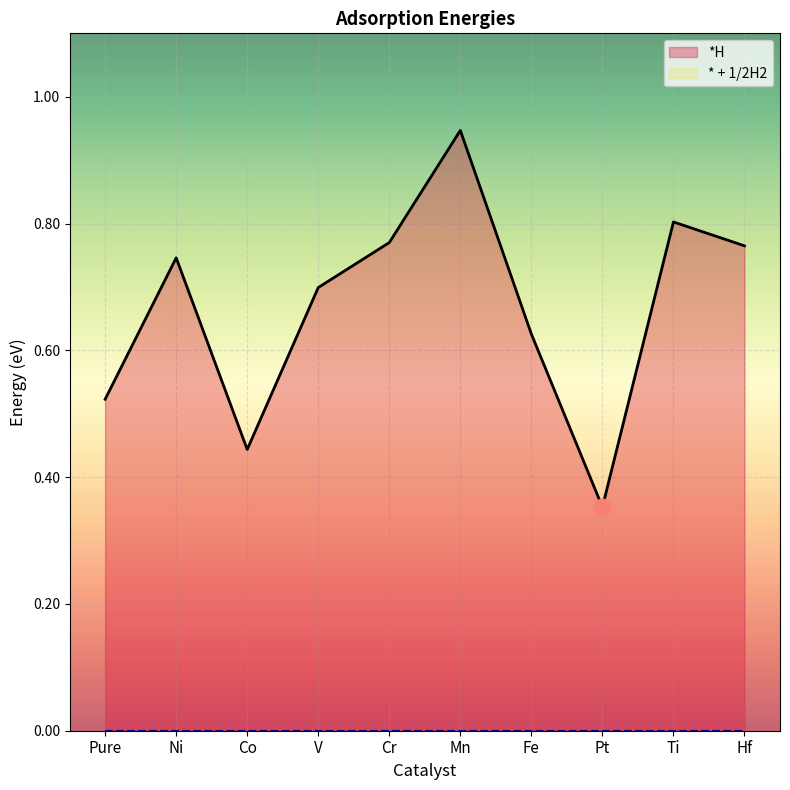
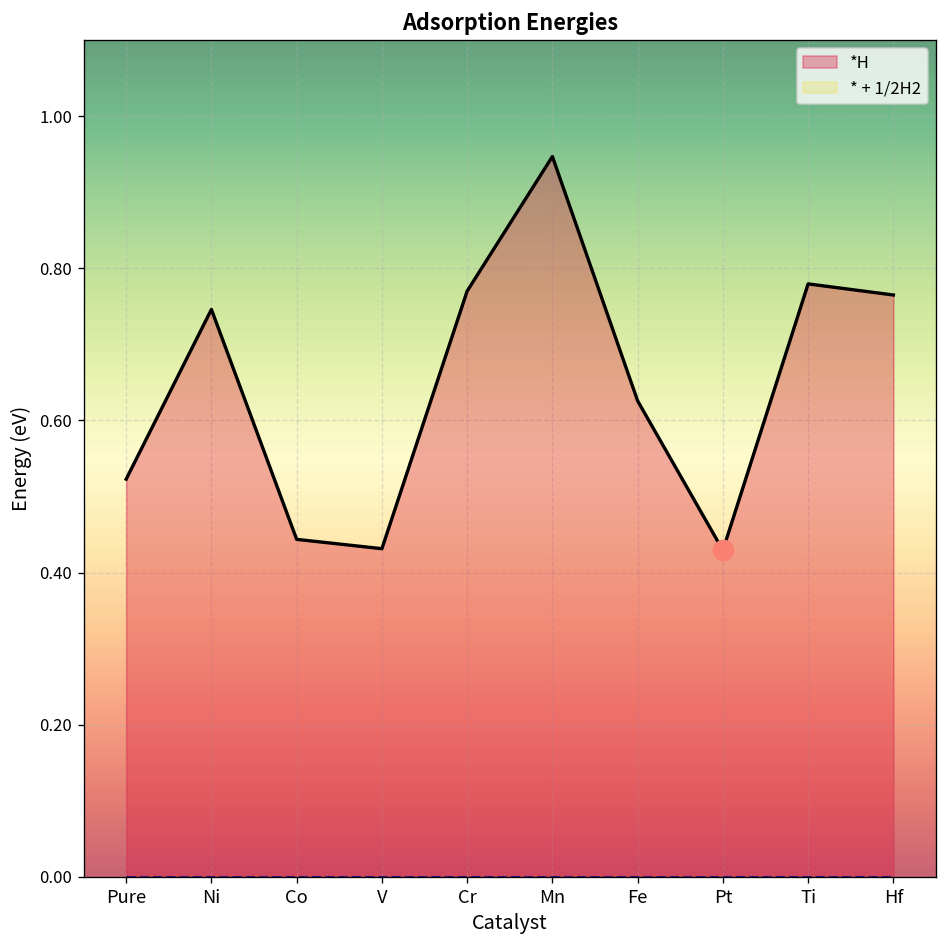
  {
    "*H": {
      "Pure": 0.52,
      "Ni": 0.75,
      "Co": 0.44,
-     "V": 0.70,
+     "V": 0.43,
      "Cr": 0.77,
      "Mn": 0.95,
      "Fe": 0.63,
-     "Pt": 0.35,
-     "Ti": 0.80,
+     "Pt": 0.43,
+     "Ti": 0.78,
      "Hf": 0.76
    },
    "* + 1/2H2": {
      "Pure": 0.00,
      "Ni": 0.00,
      "Co": 0.00,
      "V": 0.00,
      "Cr": 0.00,
      "Mn": 0.00,
      "Fe": 0.00,
      "Pt": 0.00,
      "Ti": 0.00,
      "Hf": 0.00
    }
  }
